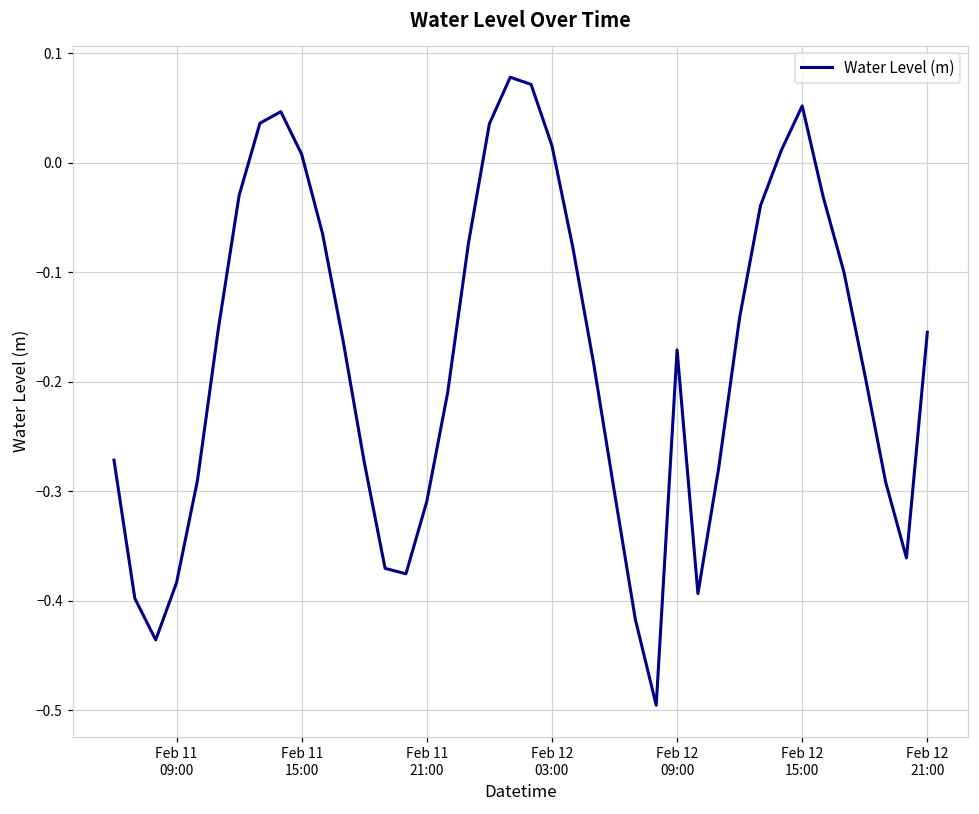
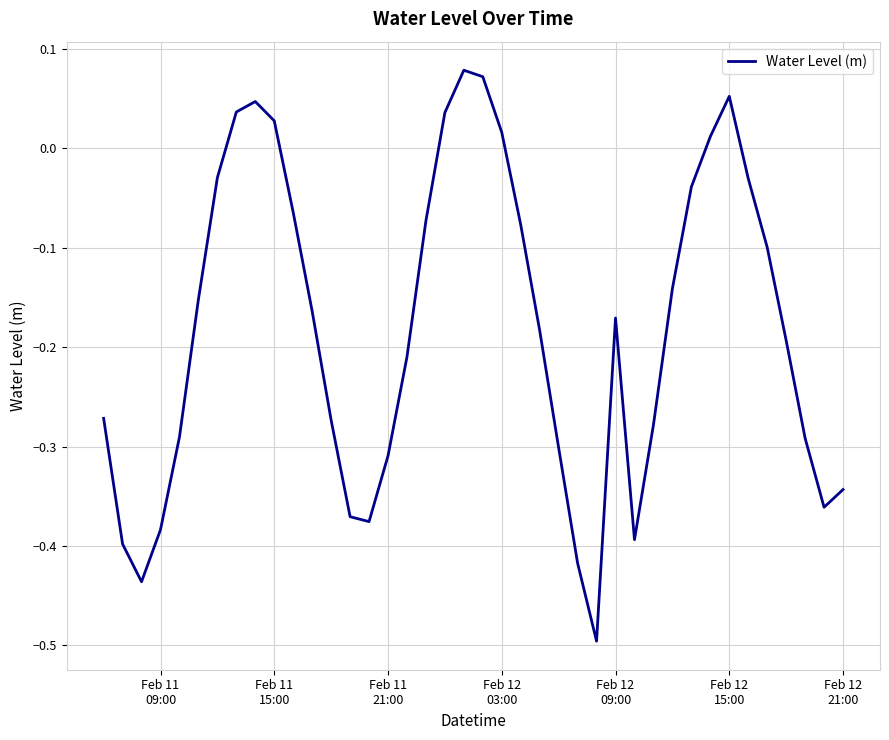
  {
    "Feb 11 09:00": -0.38,
-   "Feb 11 15:00": 0.01,
+   "Feb 11 15:00": 0.03,
    "Feb 11 21:00": -0.31,
    "Feb 12 03:00": 0.02,
    "Feb 12 09:00": -0.17,
    "Feb 12 15:00": 0.05,
-   "Feb 12 21:00": -0.15
+   "Feb 12 21:00": -0.34
  }
